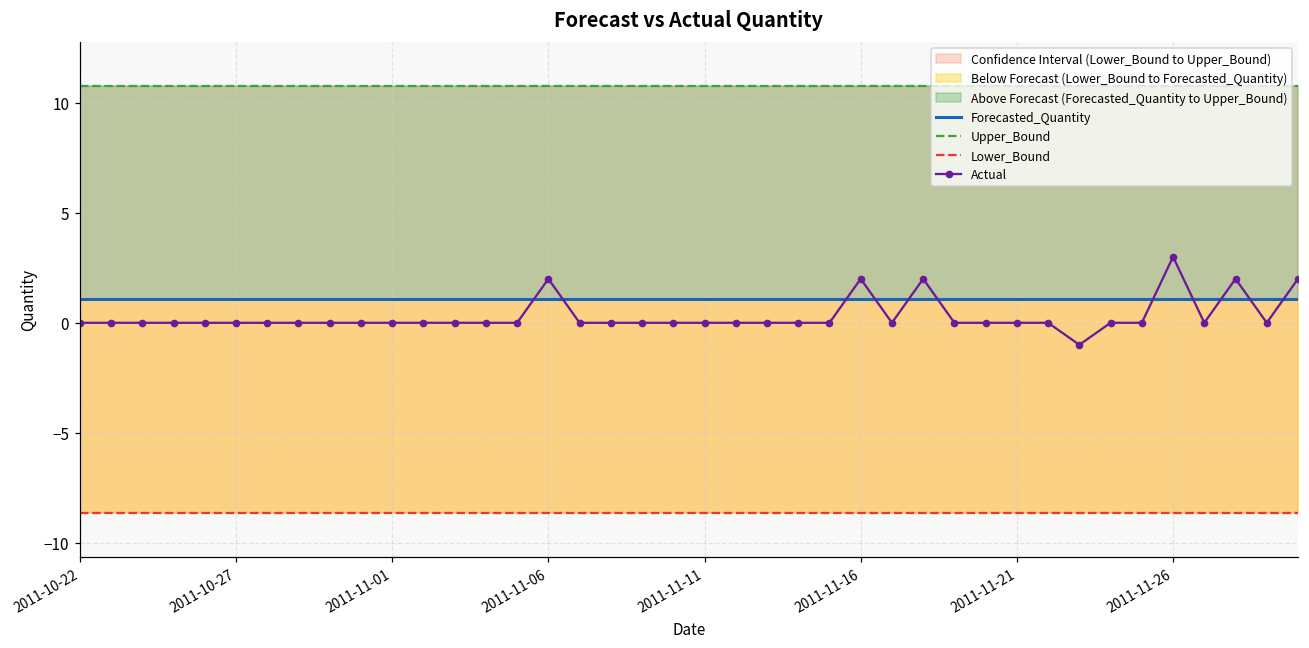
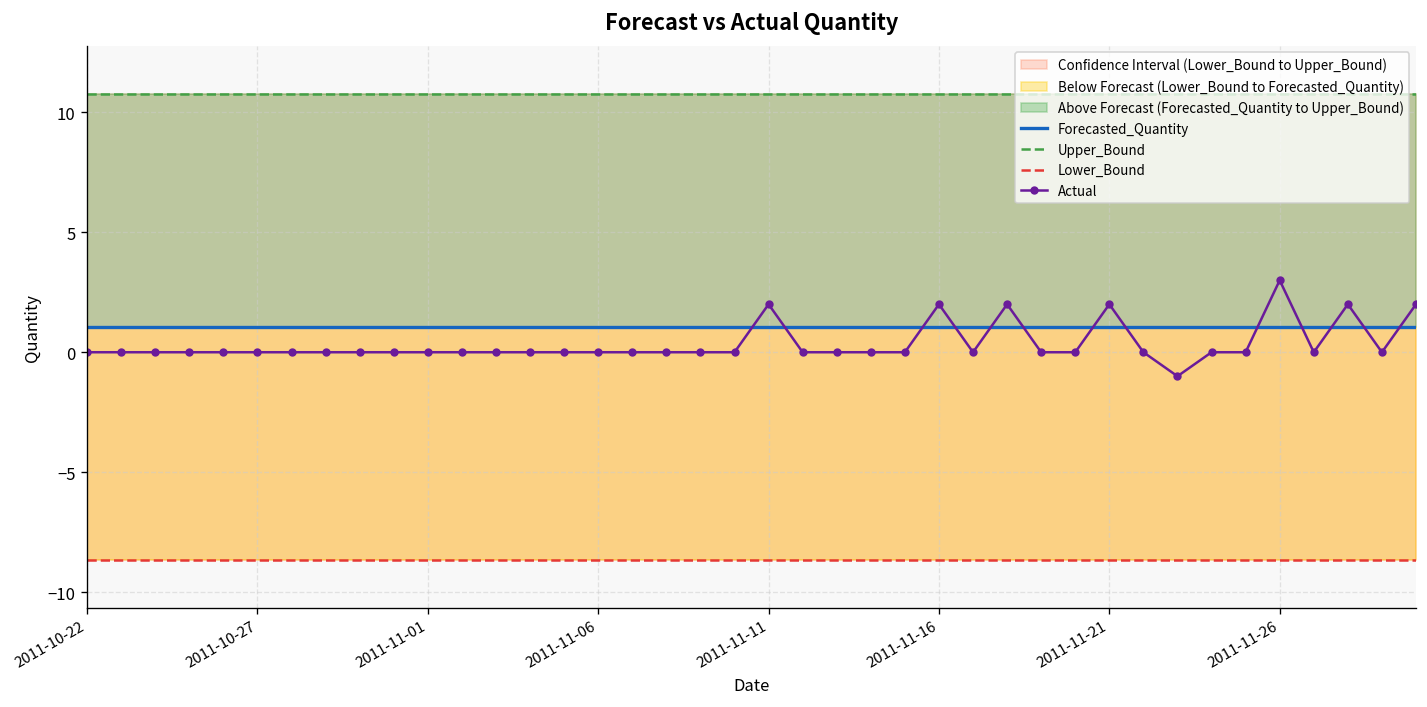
  {
    "Below Forecast (Lower_Bound to Forecasted_Quantity)": {
      "2011-10-22": 1,
      "2011-10-27": 1,
      "2011-11-01": 1,
      "2011-11-06": 1,
      "2011-11-11": 1,
      "2011-11-16": 1,
      "2011-11-21": 1,
      "2011-11-26": 1
    },
    "Above Forecast (Forecasted_Quantity to Upper_Bound)": {
      "2011-10-22": 10.8,
      "2011-10-27": 10.8,
      "2011-11-01": 10.8,
      "2011-11-06": 10.8,
      "2011-11-11": 10.8,
      "2011-11-16": 10.8
    },
    "Lower_Bound": {
      "2011-10-22": -8.6,
      "2011-10-27": -8.6,
      "2011-11-01": -8.6,
      "2011-11-06": -8.6,
      "2011-11-11": -8.6,
      "2011-11-16": -8.6,
      "2011-11-21": -8.6,
      "2011-11-26": -8.6
    },
    "Actual": {
      "2011-10-22": 0,
      "2011-10-27": 0,
      "2011-11-01": 0,
-     "2011-11-06": 2,
-     "2011-11-11": 0,
+     "2011-11-06": 0,
+     "2011-11-11": 2,
      "2011-11-16": 2,
-     "2011-11-21": 0,
+     "2011-11-21": 2,
      "2011-11-26": 3
    }
  }
